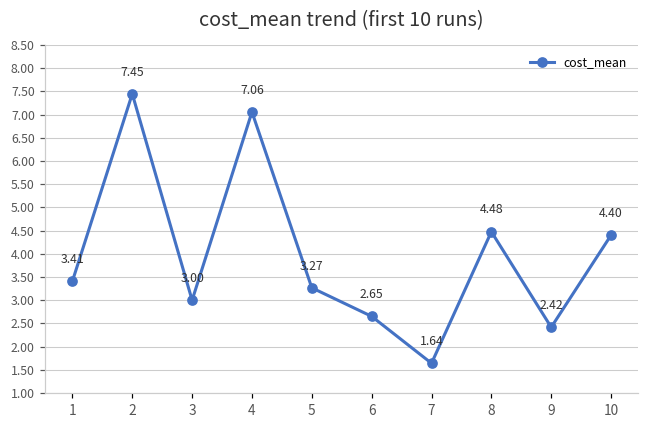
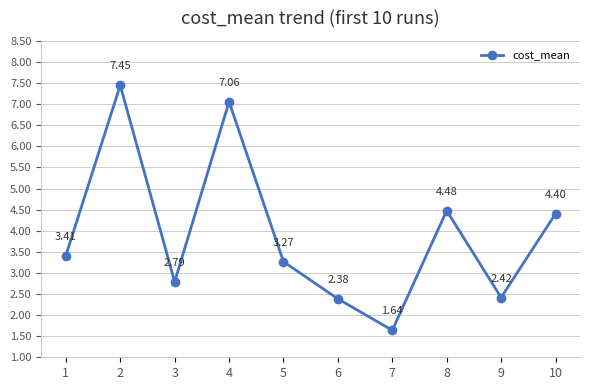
  {
    "1": 3.41,
    "2": 7.45,
-   "3": 3.00,
+   "3": 2.79,
    "4": 7.06,
    "5": 3.27,
-   "6": 2.65,
+   "6": 2.38,
    "7": 1.64,
    "8": 4.48,
    "9": 2.42,
    "10": 4.40
  }
